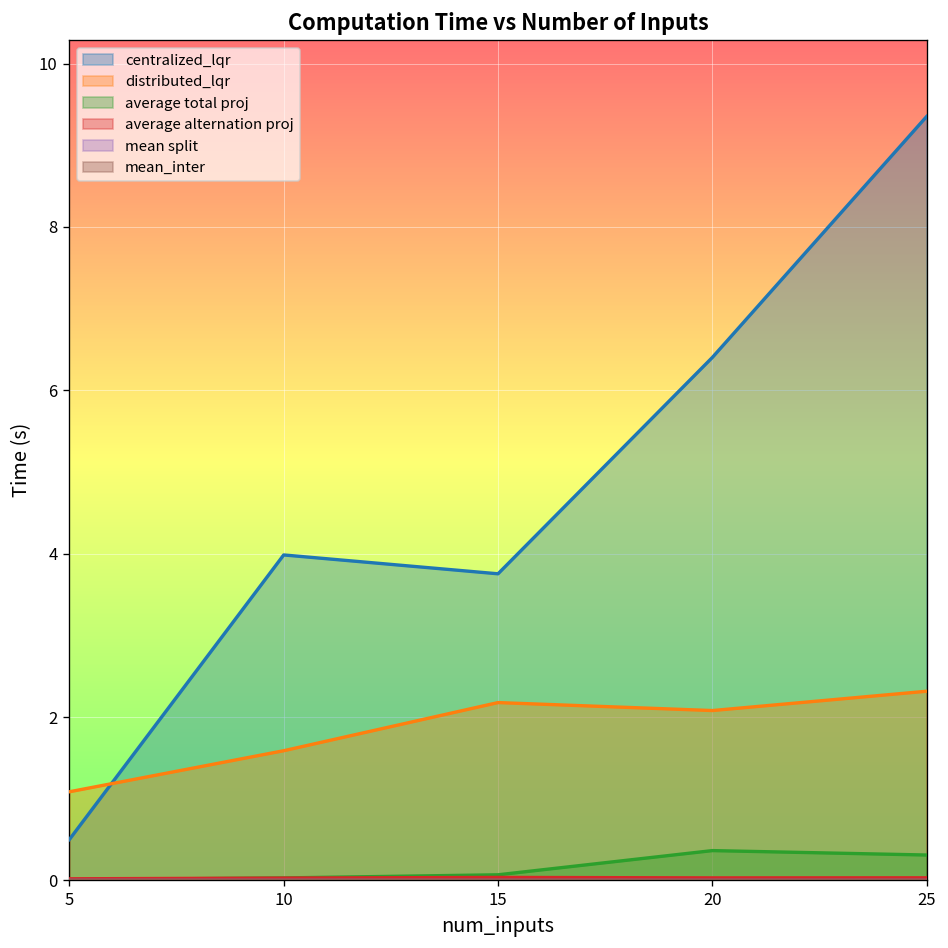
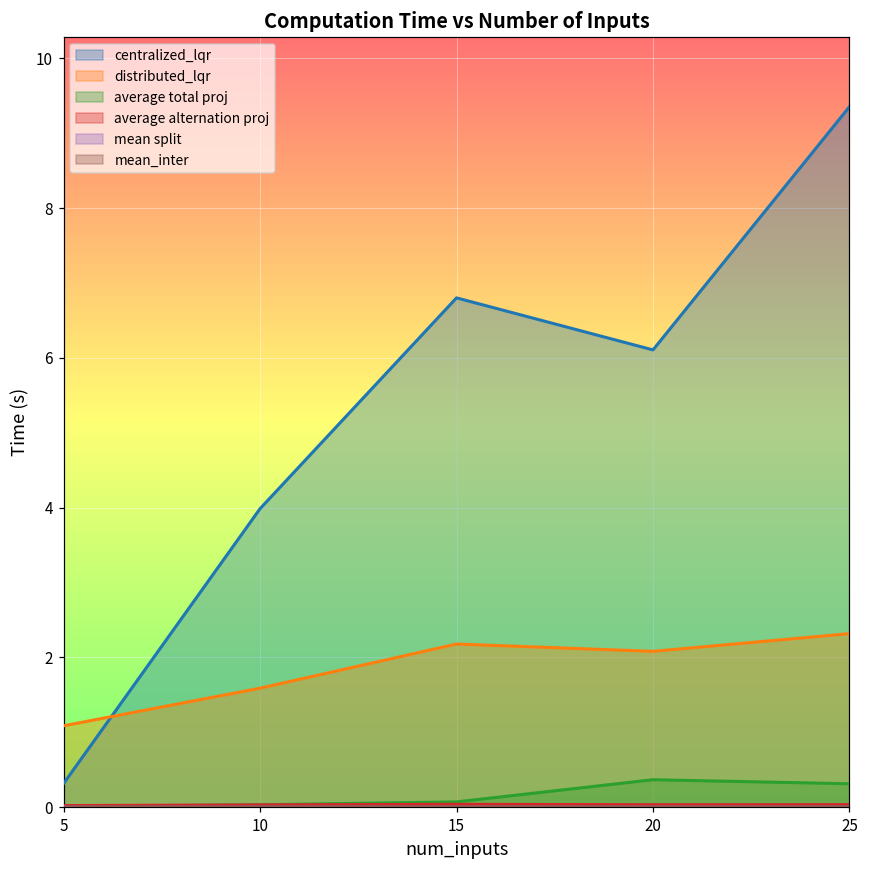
  {
    "centralized_lqr": {
-     "5": 0.5,
+     "5": 0.3,
      "10": 4.0,
-     "15": 3.8,
-     "20": 6.4,
+     "15": 6.8,
+     "20": 6.1,
      "25": 9.4
    },
    "average total proj": {
      "20": 0.4,
      "25": 0.3
    }
  }
